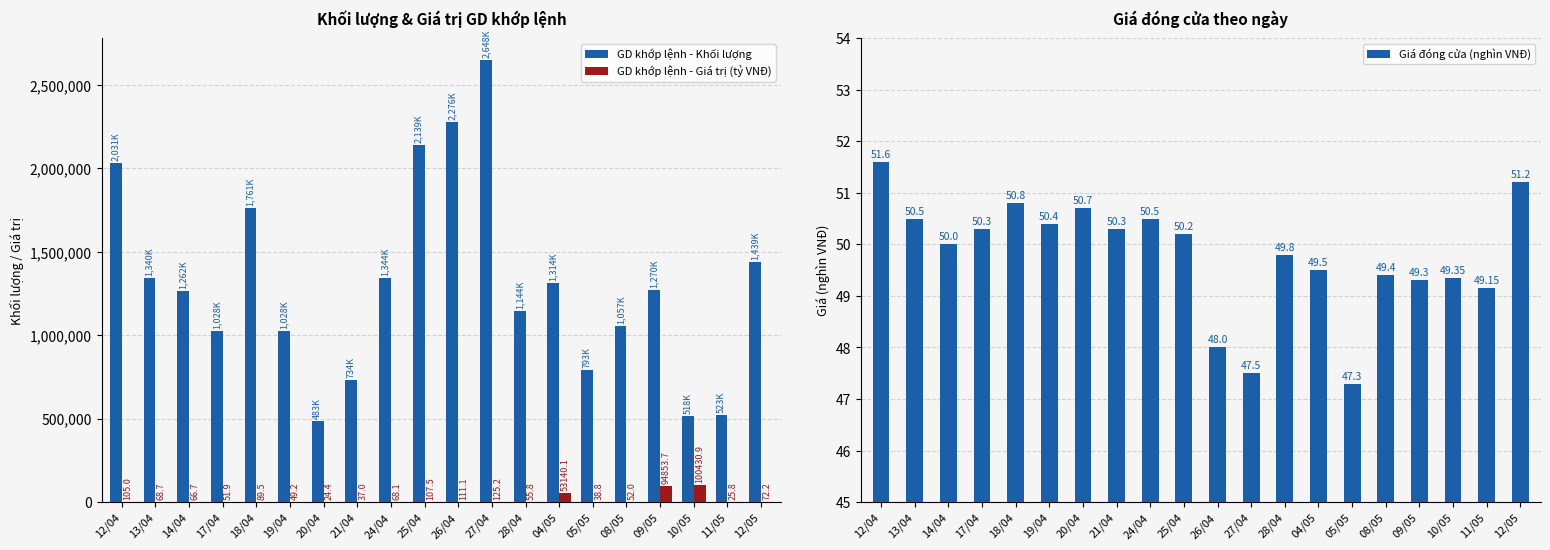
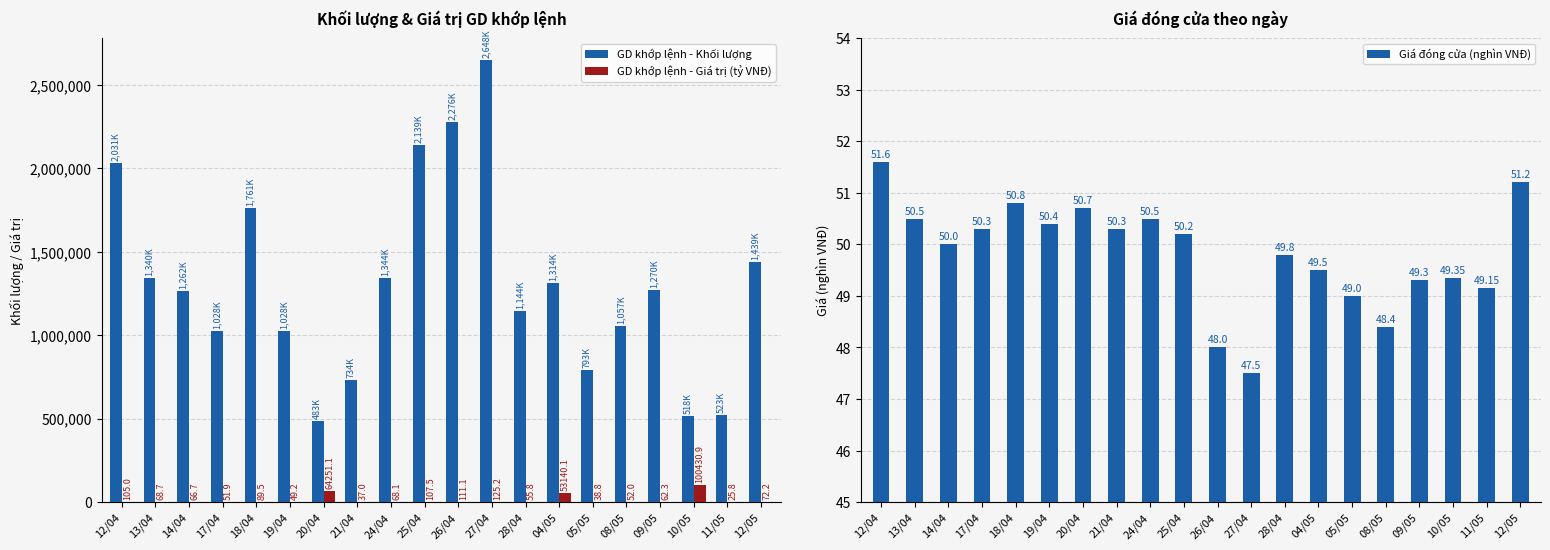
  {
    "Khối lượng & Giá trị GD khớp lệnh": {
      "GD khớp lệnh - Khối lượng": {
        "12/04": "2,031K",
        "13/04": "1,340K",
        "14/04": "1,262K",
        "17/04": "1,028K",
        "19/04": "1,028K",
        "25/04": "2,139K",
        "27/04": "2,648K",
        "04/05": "1,314K",
        "05/05": "793K",
        "08/05": "1,057K",
        "09/05": "1,270K"
      },
      "GD khớp lệnh - Giá trị (tỷ VNĐ)": {
        "12/04": "105.0",
        "13/04": "68.7",
        "14/04": "66.7",
        "17/04": "51.9",
        "18/04": "89.5",
        "19/04": "49.2",
-       "20/04": "24.4",
+       "20/04": "64251.1",
        "21/04": "37.0",
        "24/04": "68.1",
        "25/04": "107.5",
        "26/04": "111.1",
        "27/04": "125.2",
        "28/04": "55.8",
        "04/05": "53140.1",
        "05/05": "38.8",
        "08/05": "52.0",
-       "09/05": "94853.7",
+       "09/05": "62.3",
        "10/05": "100430.9",
        "11/05": "25.8",
        "12/05": "72.2"
      }
    },
    "Giá đóng cửa theo ngày": {
      "12/04": "51.6",
      "13/04": "50.5",
      "14/04": "50.0",
      "17/04": "50.3",
      "18/04": "50.8",
      "19/04": "50.4",
      "20/04": "50.7",
      "21/04": "50.3",
      "24/04": "50.5",
      "25/04": "50.2",
      "26/04": "48.0",
      "27/04": "47.5",
      "28/04": "49.8",
      "04/05": "49.5",
-     "05/05": "47.3",
-     "08/05": "49.4",
+     "05/05": "49.0",
+     "08/05": "48.4",
      "09/05": "49.3",
      "10/05": "49.35",
      "11/05": "49.15",
      "12/05": "51.2"
    }
  }
